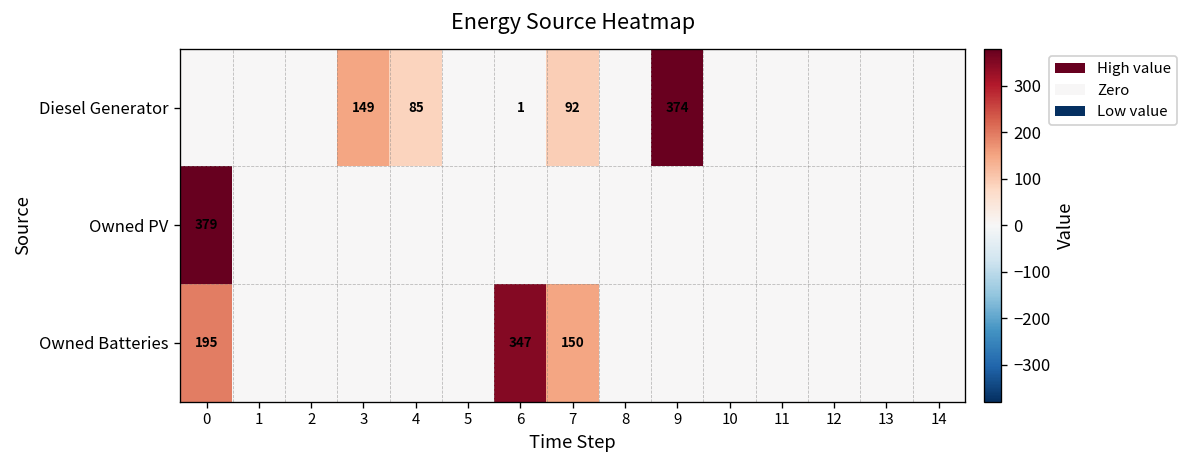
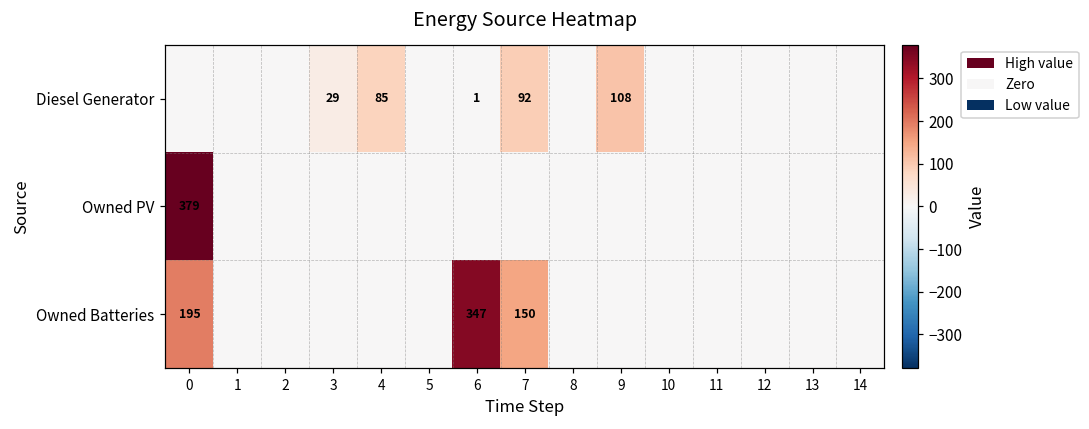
  {
    "Diesel Generator": {
-     "3": 149,
+     "3": 29,
      "4": 85,
      "6": 1,
      "7": 92,
-     "9": 374
+     "9": 108
    },
    "Owned PV": {
      "0": 379
    },
    "Owned Batteries": {
      "0": 195,
      "6": 347,
      "7": 150
    }
  }
